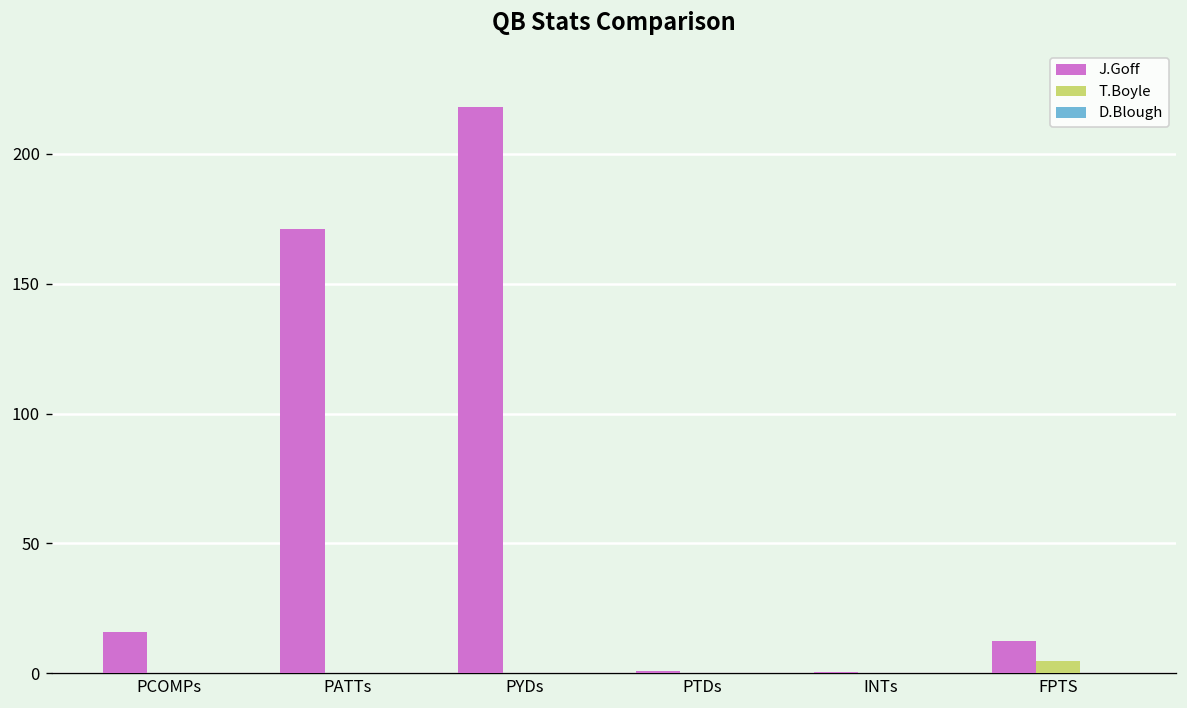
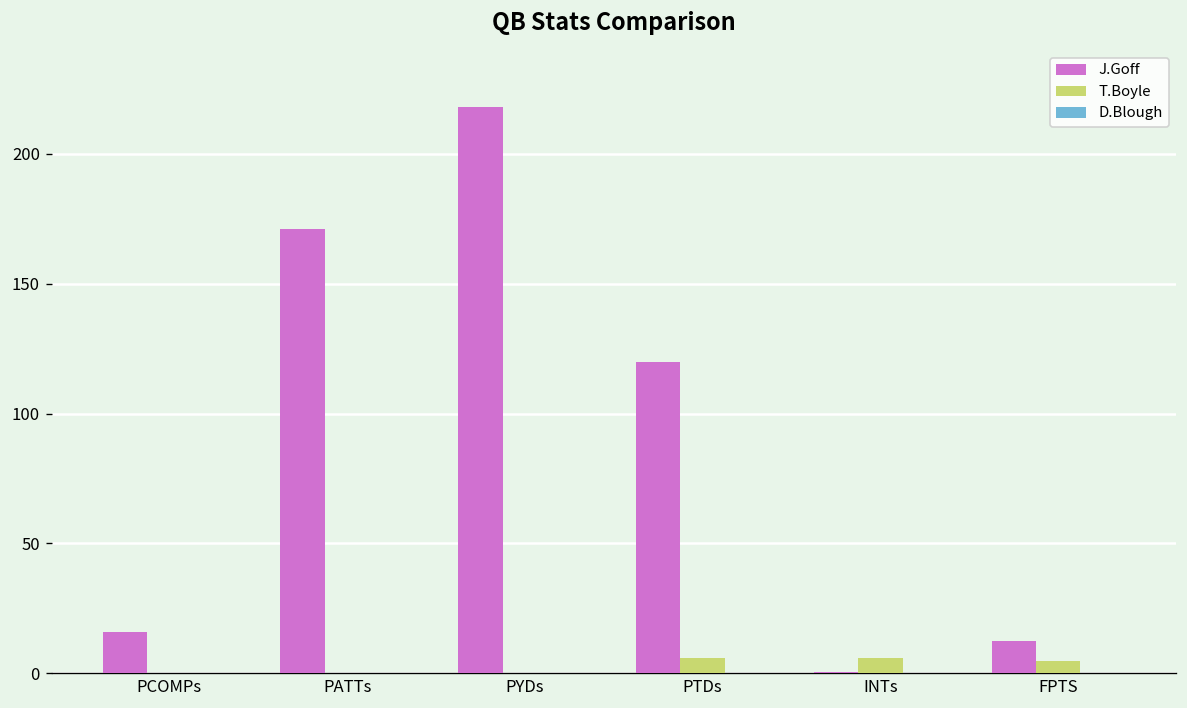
  {
    "J.Goff": {
      "PCOMPs": 16,
      "PATTs": 171,
      "PYDs": 218,
-     "PTDs": 1,
+     "PTDs": 120,
      "FPTS": 12
    },
    "T.Boyle": {
      "PCOMPs": 0,
      "PATTs": 0,
      "PYDs": 0,
-     "PTDs": 0,
-     "INTs": 0,
+     "PTDs": 6,
+     "INTs": 6,
      "FPTS": 5
    },
    "D.Blough": {
      "PCOMPs": 0,
      "PATTs": 0,
      "PYDs": 0,
      "PTDs": 0,
      "INTs": 0,
      "FPTS": 0
    }
  }
